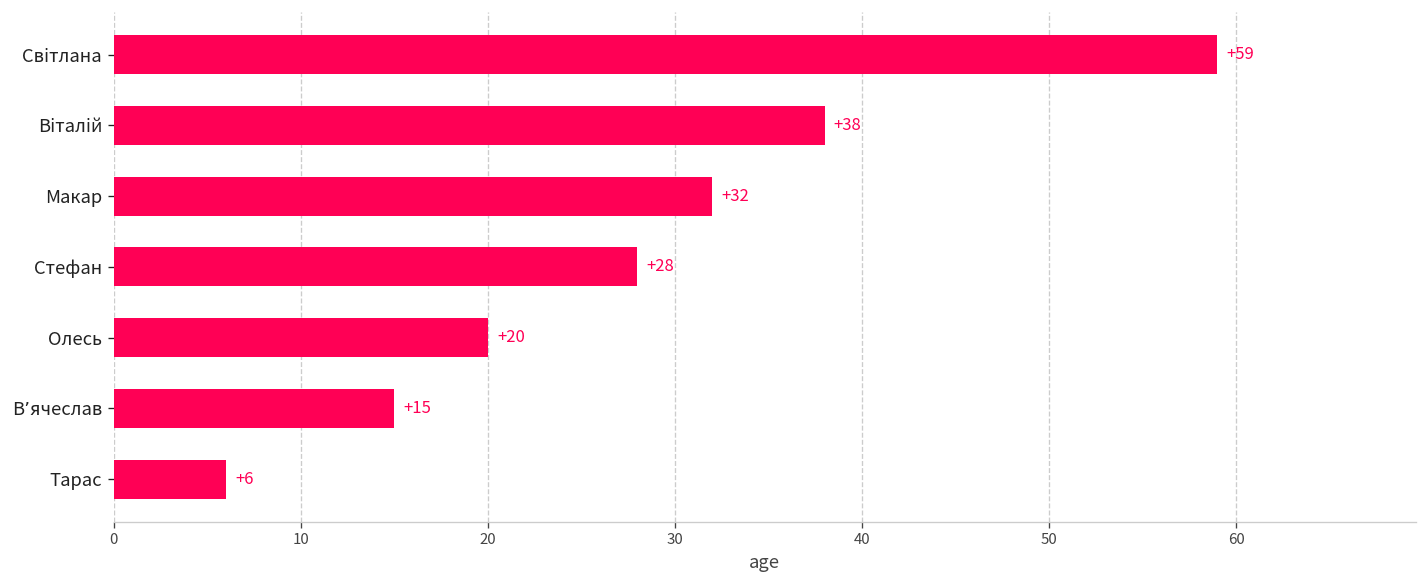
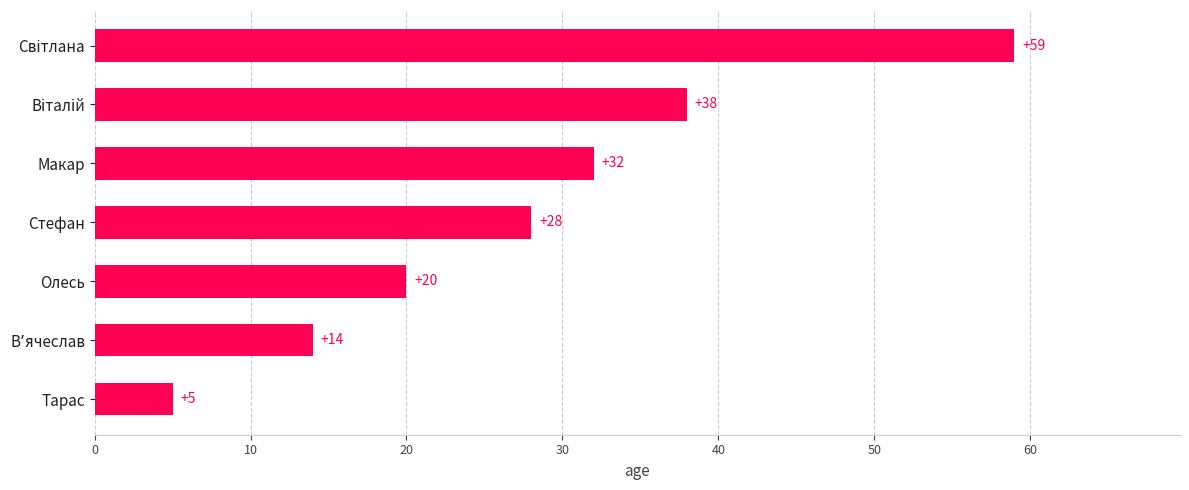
  {
    "Світлана": "+59",
    "Віталій": "+38",
    "Макар": "+32",
    "Стефан": "+28",
    "Олесь": "+20",
-   "Вʼячеслав": "+15",
-   "Тарас": "+6"
+   "Вʼячеслав": "+14",
+   "Тарас": "+5"
  }
